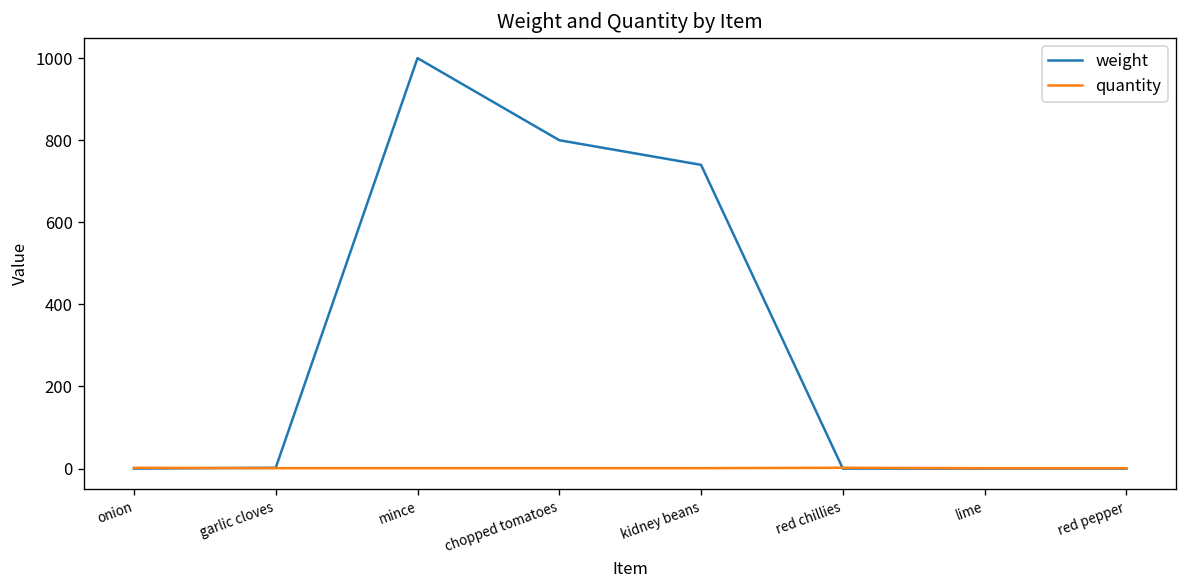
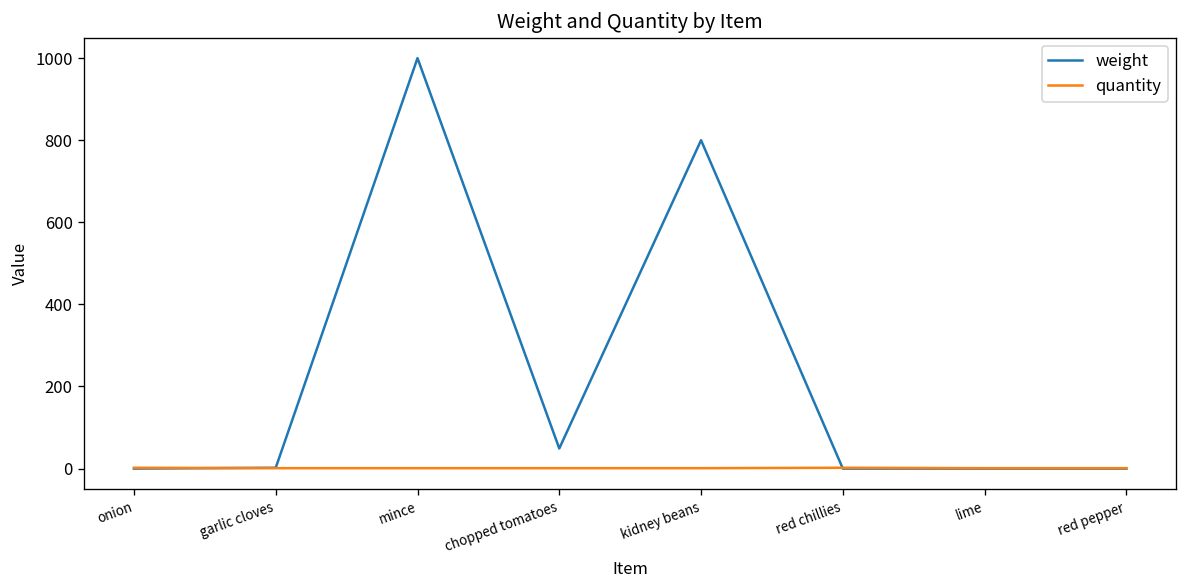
  {
    "weight": {
      "mince": 1000,
-     "chopped tomatoes": 800,
-     "kidney beans": 740
+     "chopped tomatoes": 50,
+     "kidney beans": 800
    },
    "quantity": {
      "mince": 0,
      "chopped tomatoes": 0,
      "kidney beans": 0
    }
  }
